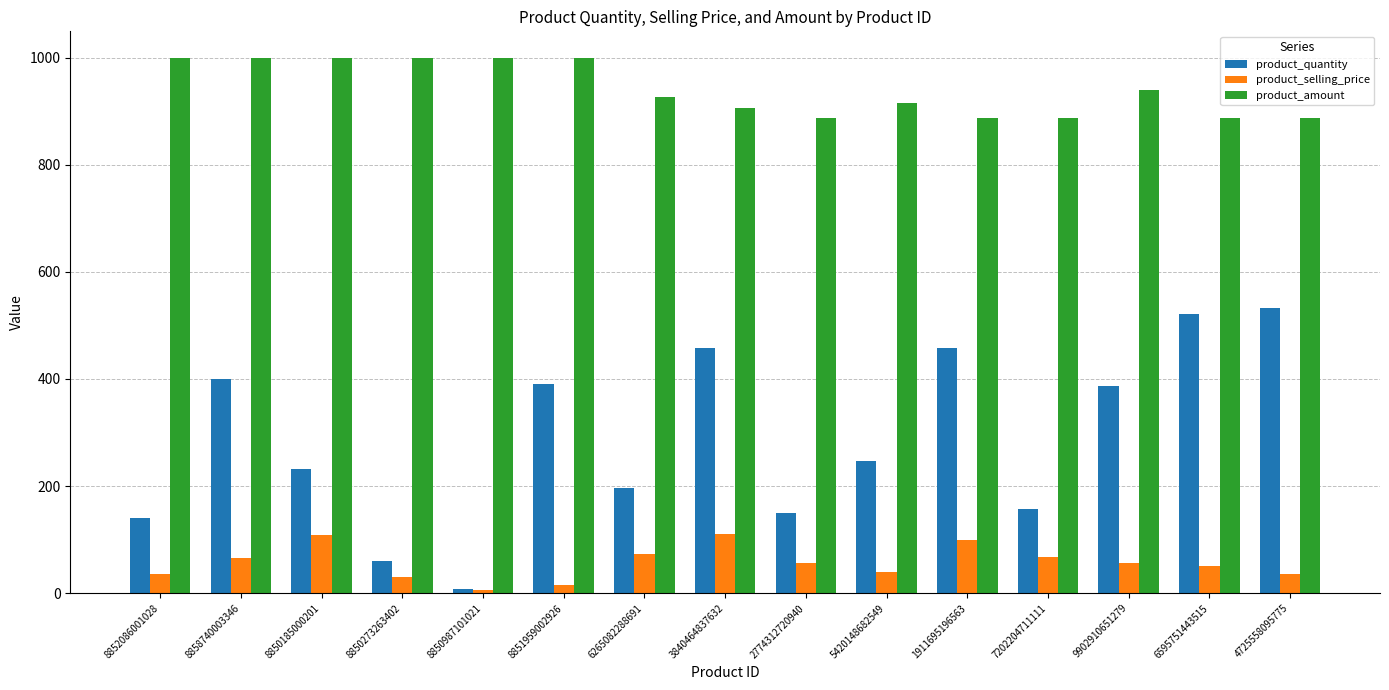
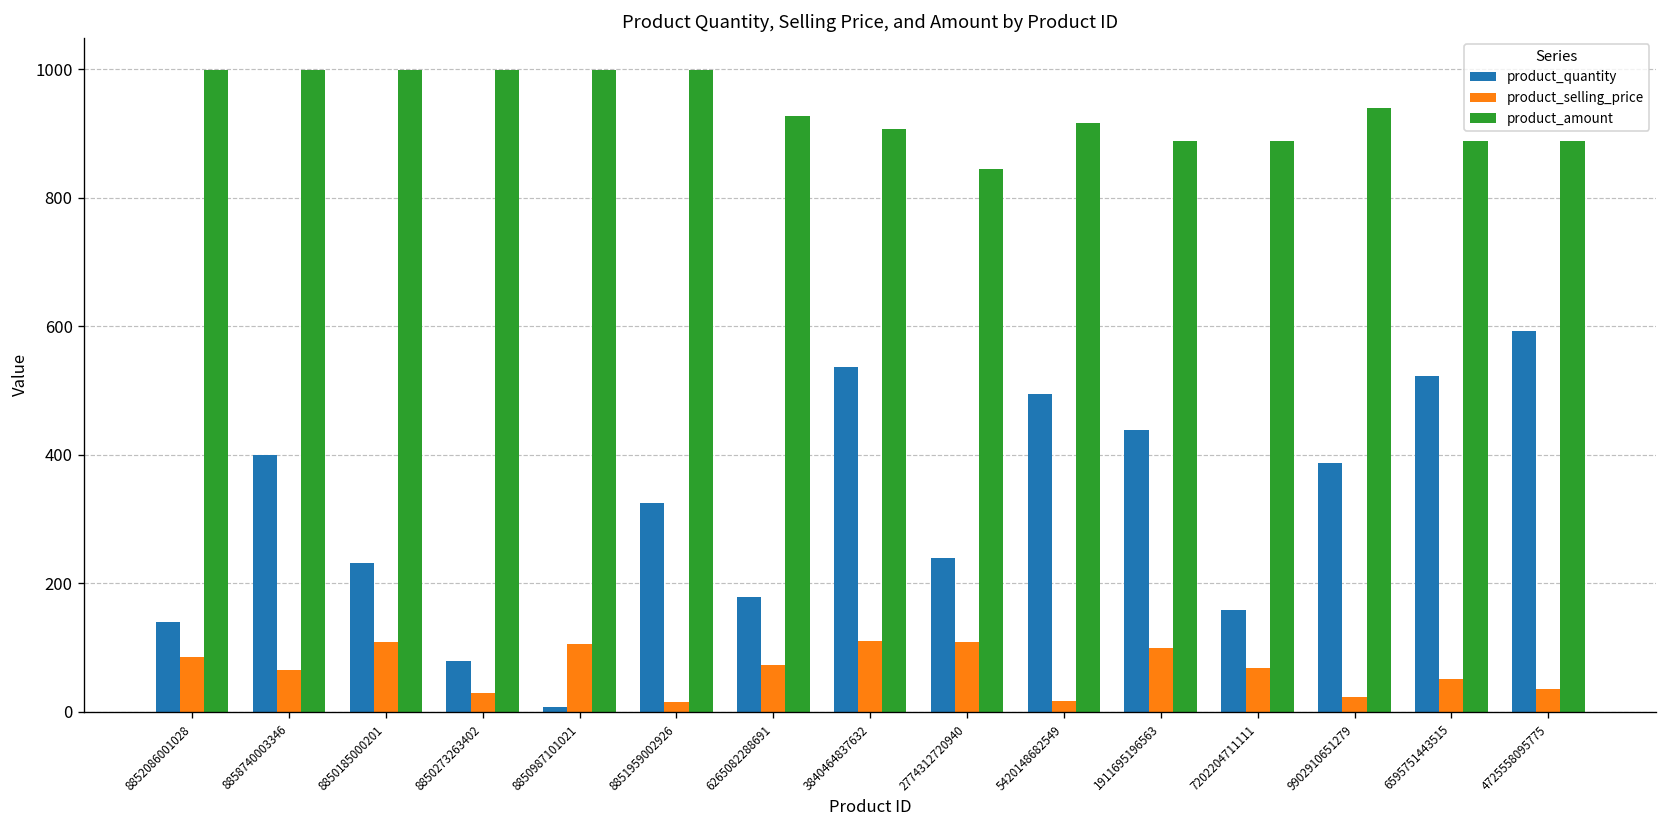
  {
    "product_quantity": {
      "8852086001028": 140,
      "8858740003346": 400,
      "8850185000201": 230,
-     "8850273263402": 60,
+     "8850273263402": 80,
      "8850987101021": 10,
-     "8851959002926": 390,
-     "6265082288691": 200,
-     "3840464837632": 460,
-     "2774312720940": 150,
-     "5420148682549": 250,
-     "1911695196563": 460,
+     "8851959002926": 330,
+     "6265082288691": 180,
+     "3840464837632": 540,
+     "2774312720940": 240,
+     "5420148682549": 490,
+     "1911695196563": 440,
      "7202204711111": 160,
      "9902910651279": 390,
      "6595751443515": 520,
-     "4725558095775": 530
+     "4725558095775": 590
    },
    "product_selling_price": {
-     "8852086001028": 40,
+     "8852086001028": 90,
      "8858740003346": 70,
      "8850185000201": 110,
      "8850273263402": 30,
-     "8850987101021": 10,
+     "8850987101021": 110,
      "8851959002926": 20,
      "6265082288691": 70,
      "3840464837632": 110,
-     "2774312720940": 60,
-     "5420148682549": 40,
+     "2774312720940": 110,
+     "5420148682549": 20,
      "1911695196563": 100,
      "7202204711111": 70,
-     "9902910651279": 60,
+     "9902910651279": 20,
      "6595751443515": 50,
      "4725558095775": 40
    },
    "product_amount": {
      "8852086001028": 1000,
      "8858740003346": 1000,
      "8850185000201": 1000,
      "8850273263402": 1000,
      "8850987101021": 1000,
      "8851959002926": 1000,
      "6265082288691": 930,
      "3840464837632": 910,
-     "2774312720940": 890,
+     "2774312720940": 850,
      "5420148682549": 920,
      "1911695196563": 890,
      "7202204711111": 890,
      "9902910651279": 940,
      "6595751443515": 890,
      "4725558095775": 890
    }
  }
